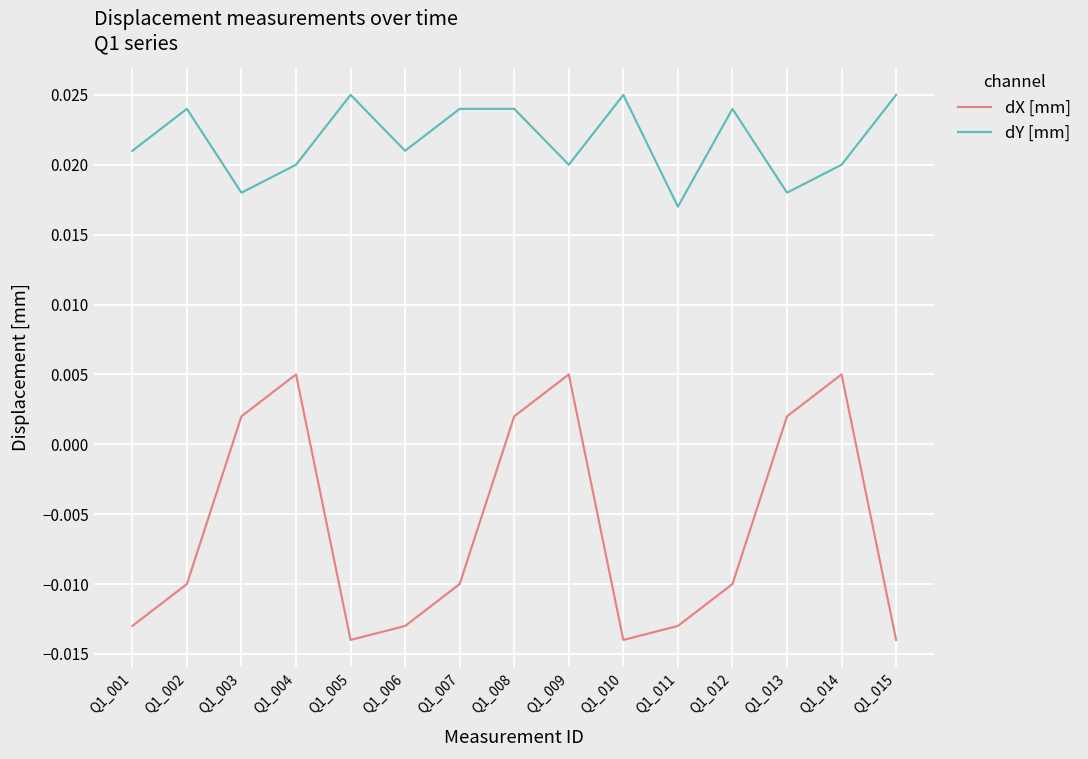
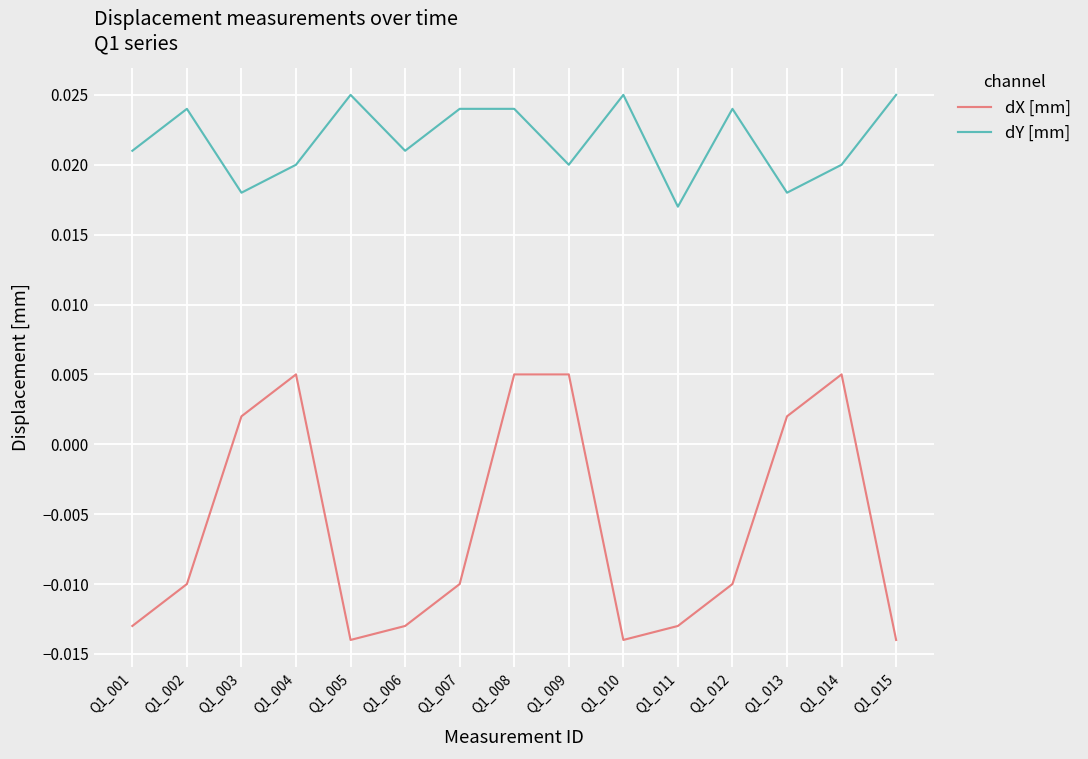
  {
    "dX [mm]": {
      "Q1_001": -0.013,
      "Q1_002": -0.010,
      "Q1_003": 0.002,
      "Q1_004": 0.005,
      "Q1_005": -0.014,
      "Q1_006": -0.013,
      "Q1_007": -0.010,
-     "Q1_008": 0.002,
+     "Q1_008": 0.005,
      "Q1_009": 0.005,
      "Q1_010": -0.014,
      "Q1_011": -0.013,
      "Q1_012": -0.010,
      "Q1_013": 0.002,
      "Q1_014": 0.005,
      "Q1_015": -0.014
    },
    "dY [mm]": {
      "Q1_001": 0.021,
      "Q1_002": 0.024,
      "Q1_003": 0.018,
      "Q1_004": 0.020,
      "Q1_005": 0.025,
      "Q1_006": 0.021,
      "Q1_007": 0.024,
      "Q1_008": 0.024,
      "Q1_009": 0.020,
      "Q1_010": 0.025,
      "Q1_011": 0.017,
      "Q1_012": 0.024,
      "Q1_013": 0.018,
      "Q1_014": 0.020,
      "Q1_015": 0.025
    }
  }
